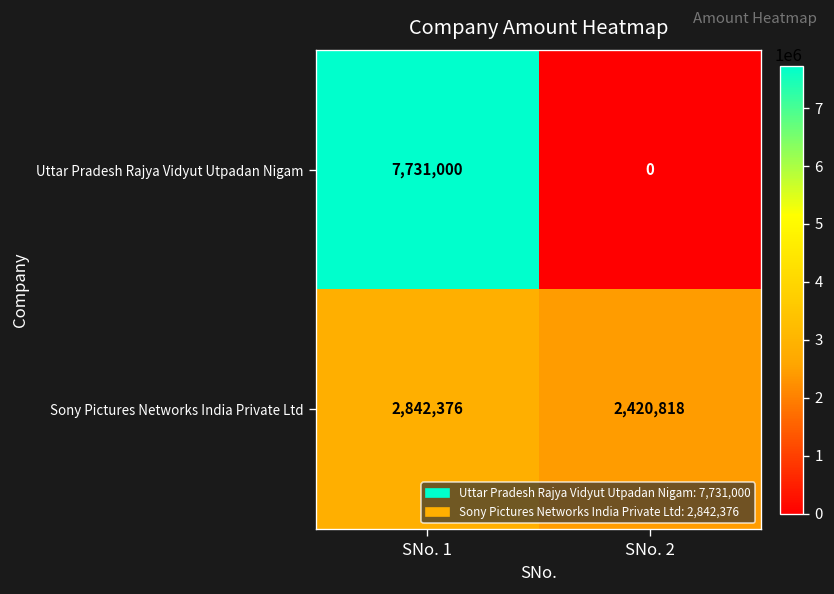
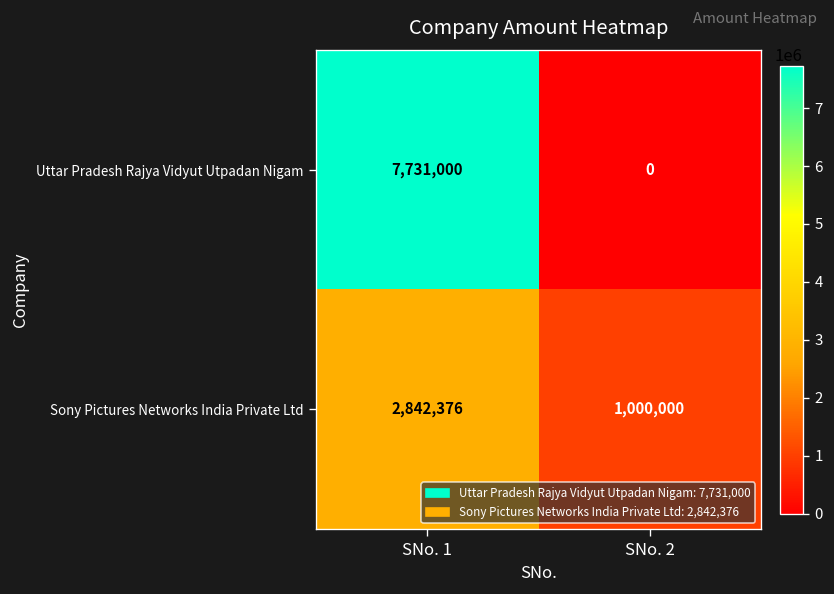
  {
    "Uttar Pradesh Rajya Vidyut Utpadan Nigam": {
      "SNo. 1": "7,731,000",
      "SNo. 2": "0"
    },
    "Sony Pictures Networks India Private Ltd": {
      "SNo. 1": "2,842,376",
-     "SNo. 2": "2,420,818"
+     "SNo. 2": "1,000,000"
    }
  }
